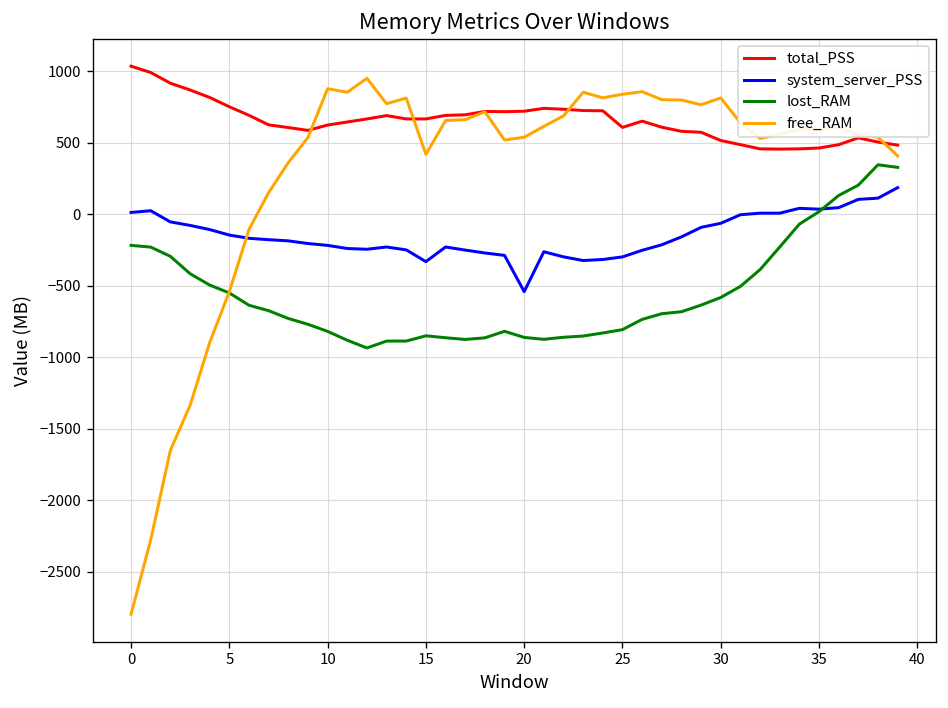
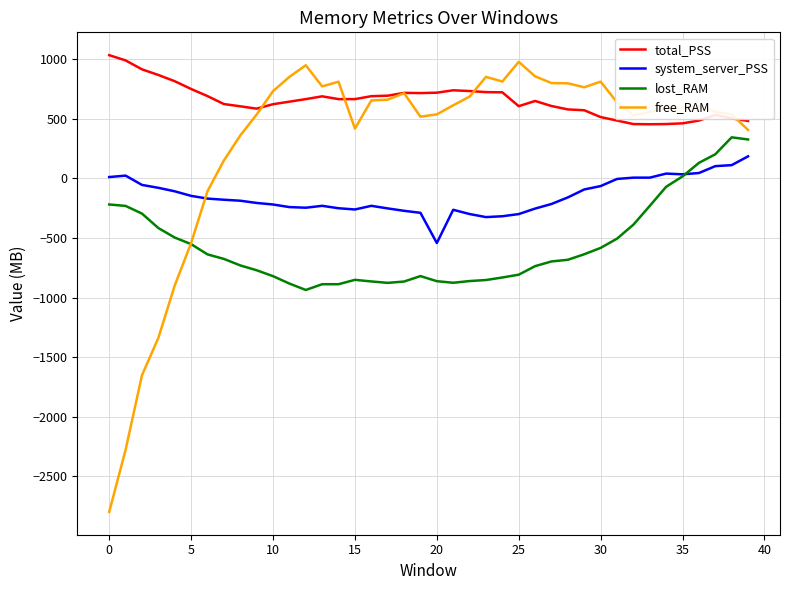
  {
    "total_PSS": {
      "0": 1030,
      "5": 750,
      "10": 620,
      "15": 670,
      "20": 720,
      "25": 610,
      "30": 510,
      "35": 460
    },
    "system_server_PSS": {
      "0": 10,
      "5": -150,
      "10": -220,
-     "15": -330,
+     "15": -260,
      "20": -540,
      "25": -300,
      "30": -60
    },
    "lost_RAM": {
      "0": -220,
      "10": -820,
      "15": -850,
      "20": -860,
      "25": -810,
      "30": -580
    },
    "free_RAM": {
      "0": -2800,
-     "10": 880,
+     "10": 730,
      "15": 420,
      "20": 540,
-     "25": 840,
+     "25": 980,
      "30": 810
    }
  }
